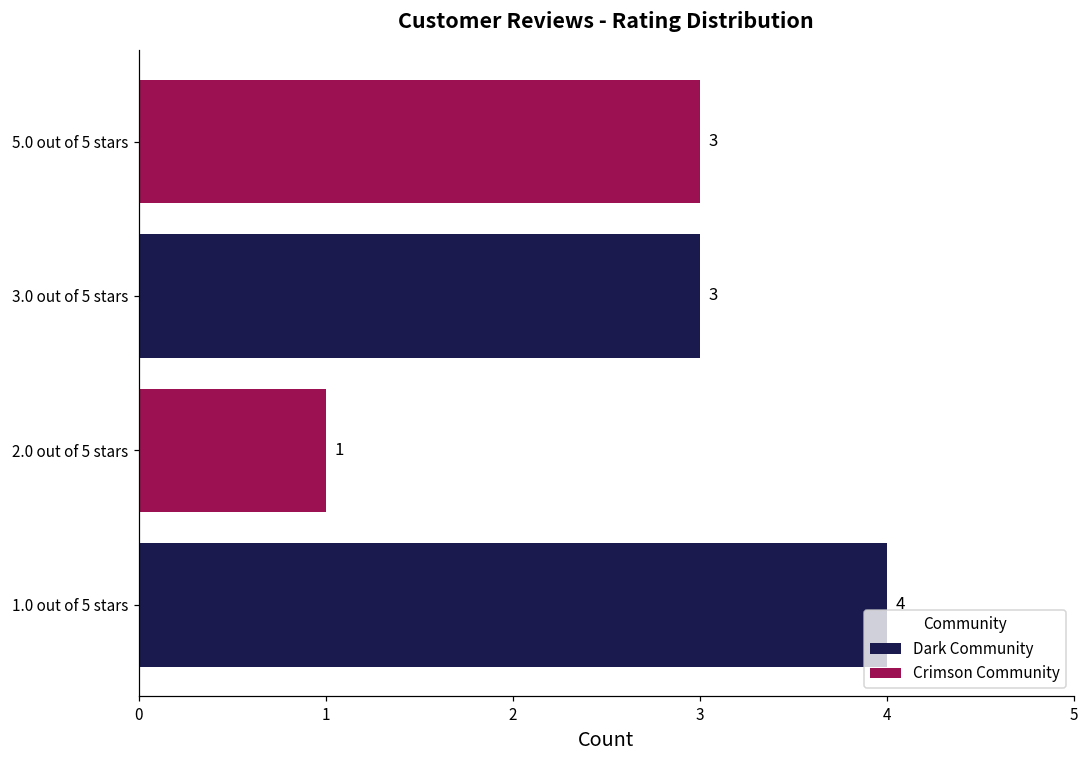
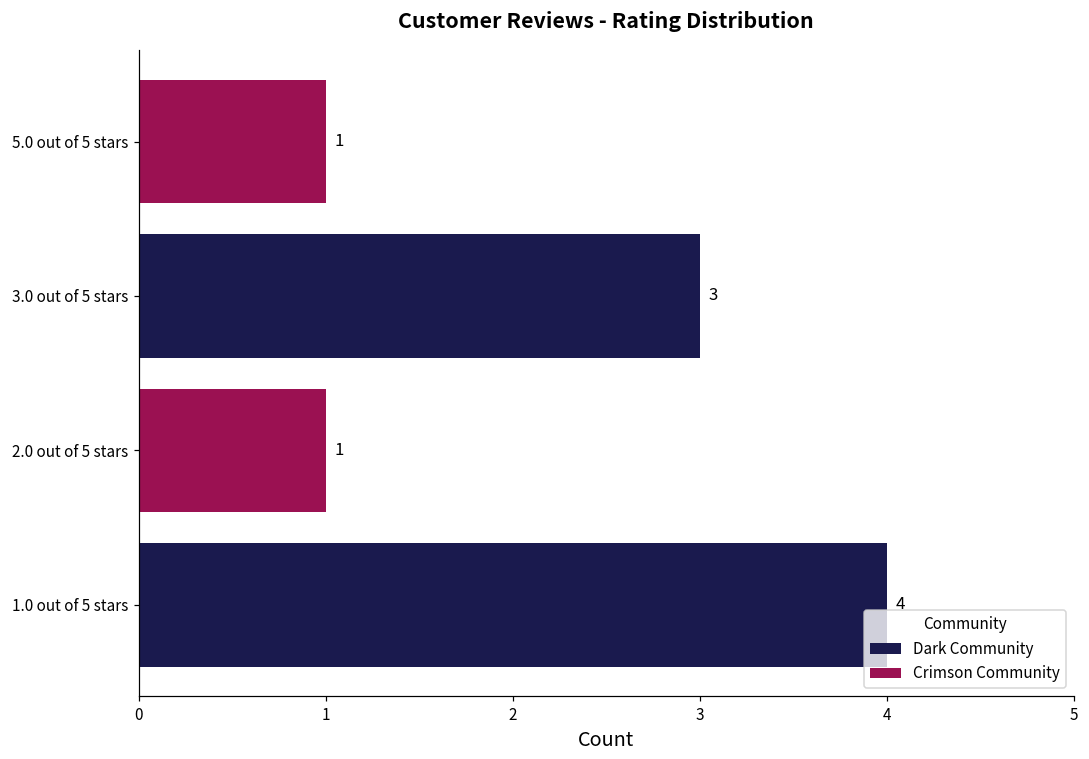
  {
-   "5.0 out of 5 stars": 3,
+   "5.0 out of 5 stars": 1,
    "3.0 out of 5 stars": 3,
    "2.0 out of 5 stars": 1,
    "1.0 out of 5 stars": 4
  }
